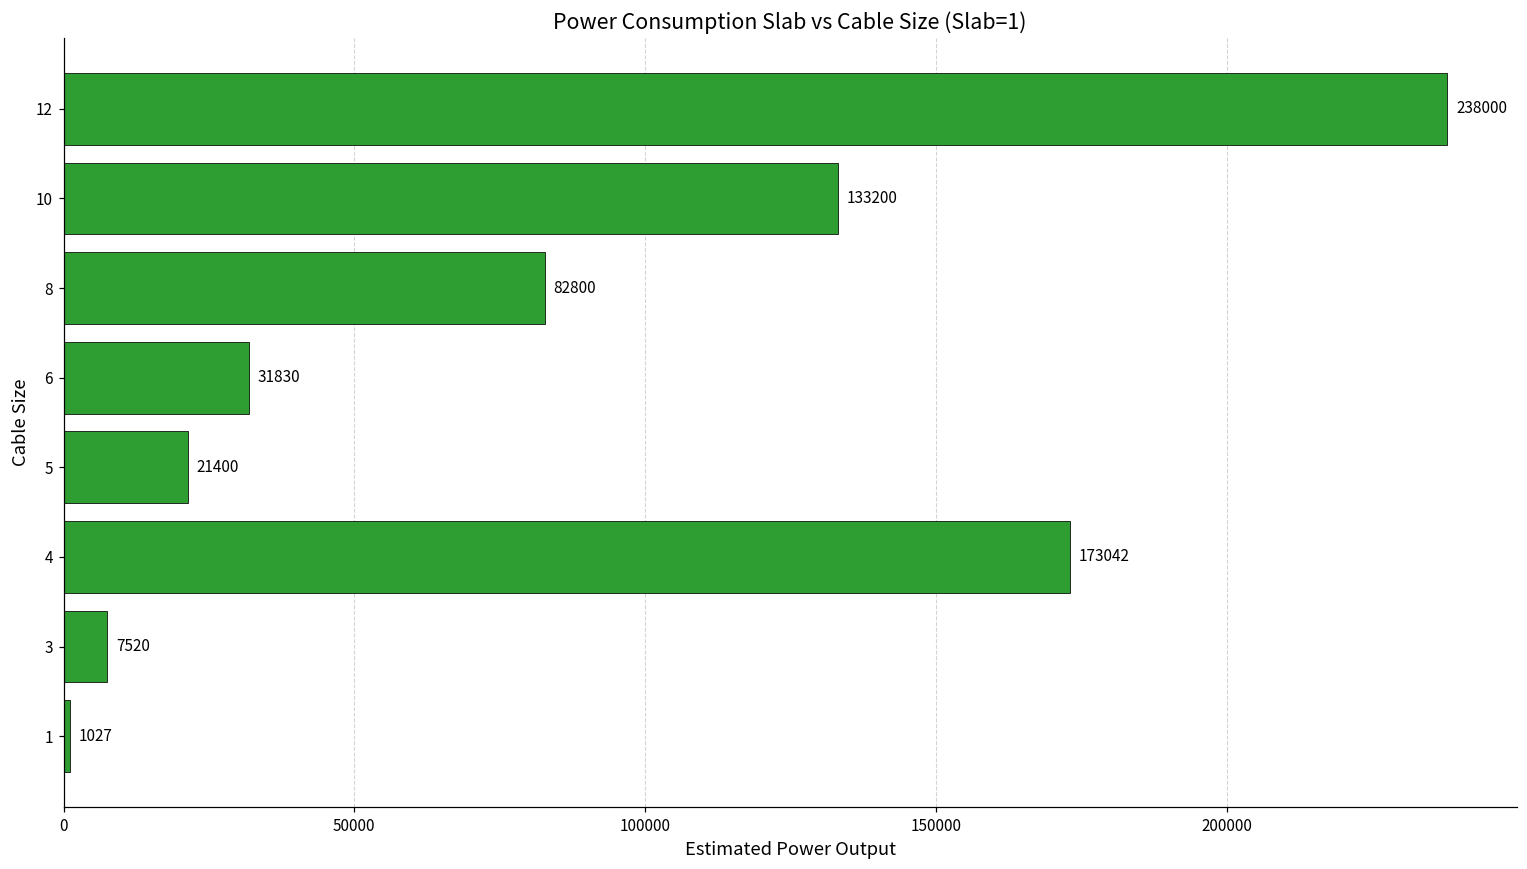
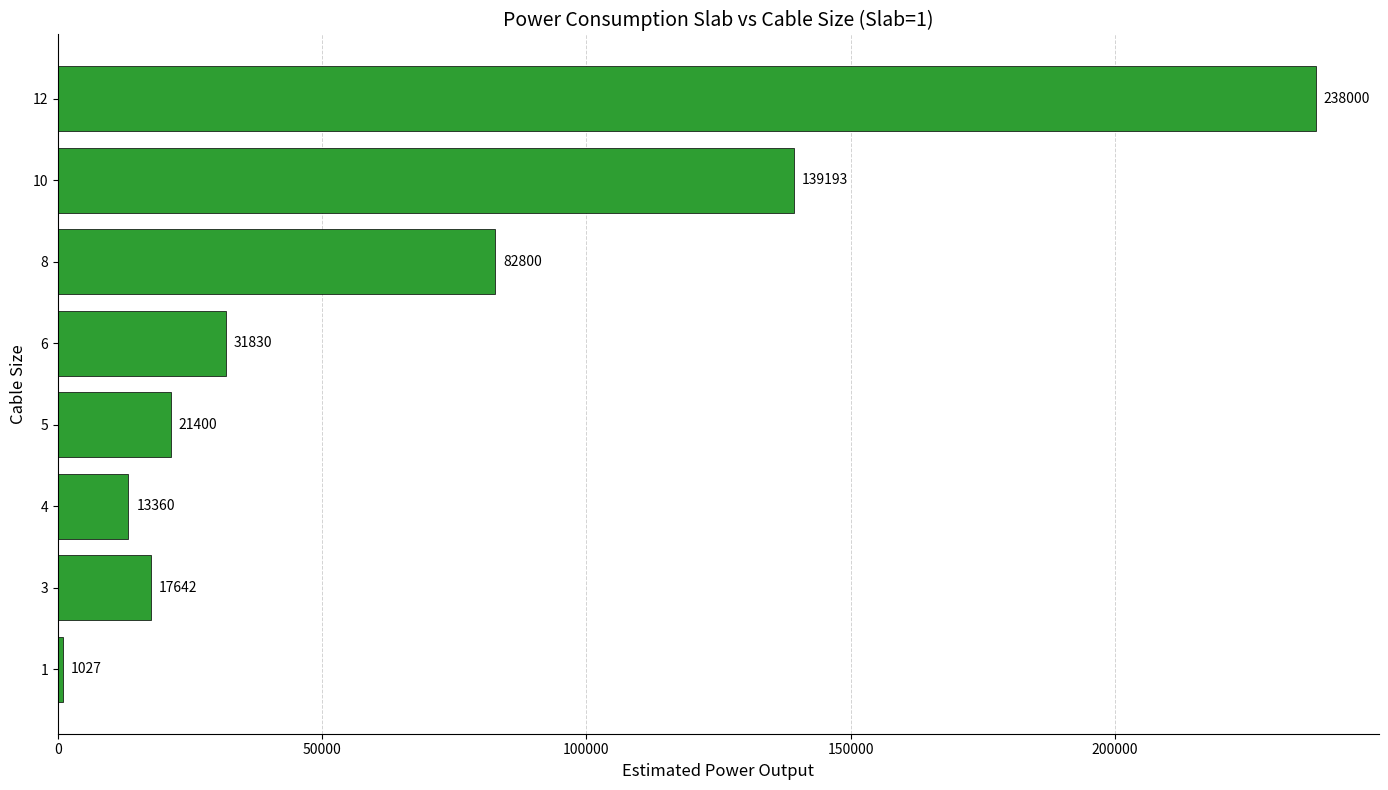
  {
    "12": 238000,
-   "10": 133200,
+   "10": 139193,
    "8": 82800,
    "6": 31830,
    "5": 21400,
-   "4": 173042,
-   "3": 7520,
+   "4": 13360,
+   "3": 17642,
    "1": 1027
  }
